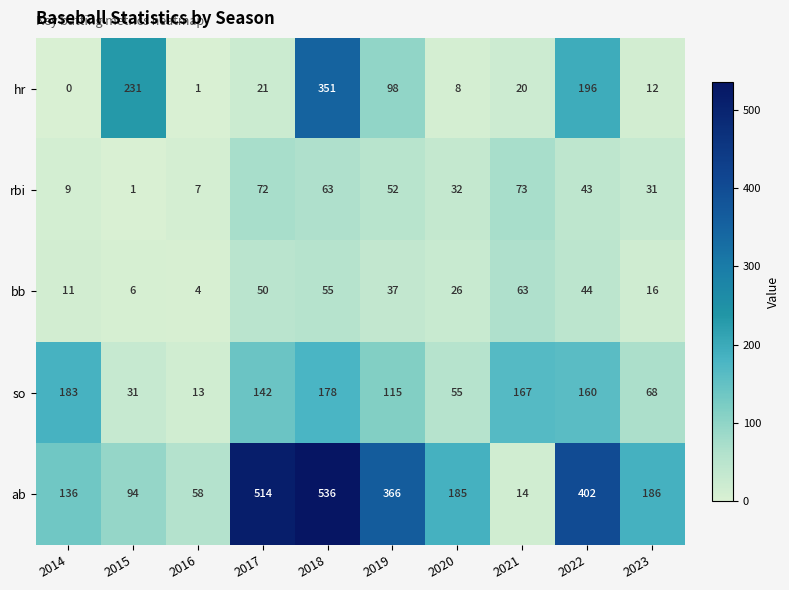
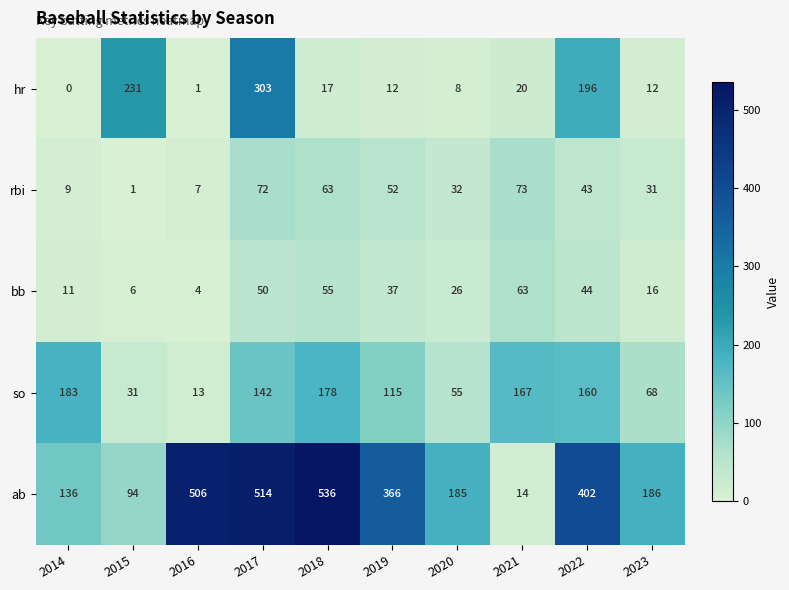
  {
    "hr": {
      "2014": 0,
      "2015": 231,
      "2016": 1,
-     "2017": 21,
-     "2018": 351,
-     "2019": 98,
+     "2017": 303,
+     "2018": 17,
+     "2019": 12,
      "2020": 8,
      "2021": 20,
      "2022": 196,
      "2023": 12
    },
    "rbi": {
      "2014": 9,
      "2015": 1,
      "2016": 7,
      "2017": 72,
      "2018": 63,
      "2019": 52,
      "2020": 32,
      "2021": 73,
      "2022": 43,
      "2023": 31
    },
    "bb": {
      "2014": 11,
      "2015": 6,
      "2016": 4,
      "2017": 50,
      "2018": 55,
      "2019": 37,
      "2020": 26,
      "2021": 63,
      "2022": 44,
      "2023": 16
    },
    "so": {
      "2014": 183,
      "2015": 31,
      "2016": 13,
      "2017": 142,
      "2018": 178,
      "2019": 115,
      "2020": 55,
      "2021": 167,
      "2022": 160,
      "2023": 68
    },
    "ab": {
      "2014": 136,
      "2015": 94,
-     "2016": 58,
+     "2016": 506,
      "2017": 514,
      "2018": 536,
      "2019": 366,
      "2020": 185,
      "2021": 14,
      "2022": 402,
      "2023": 186
    }
  }
